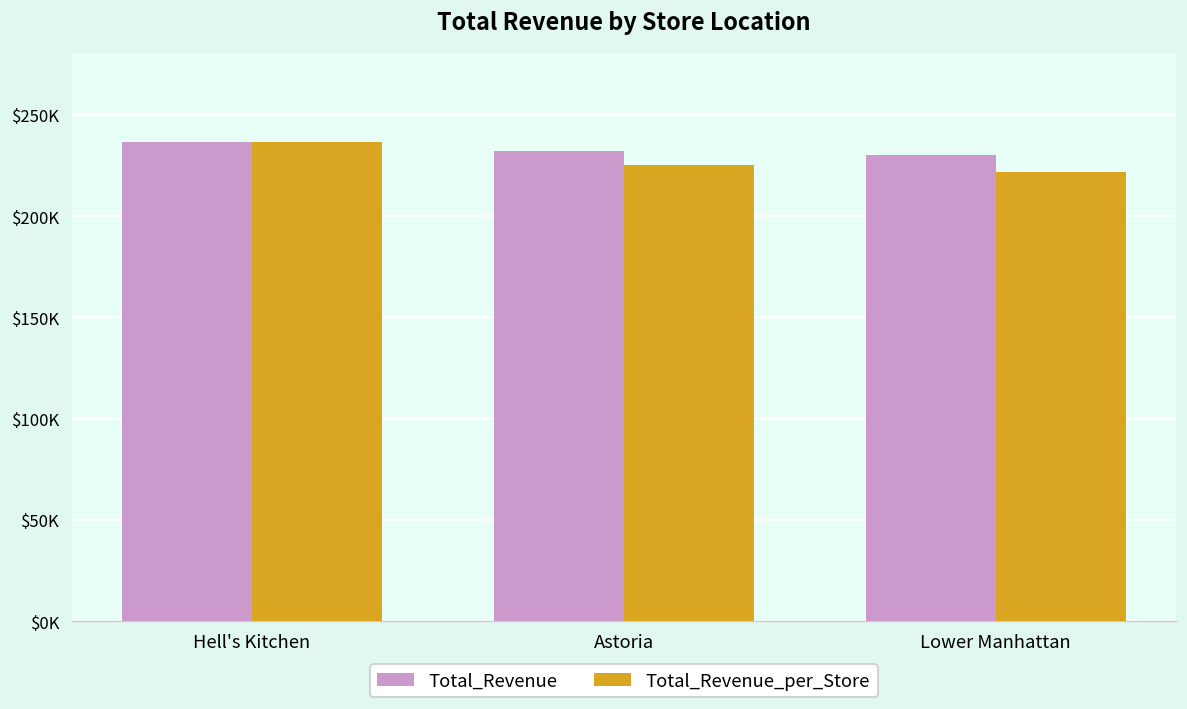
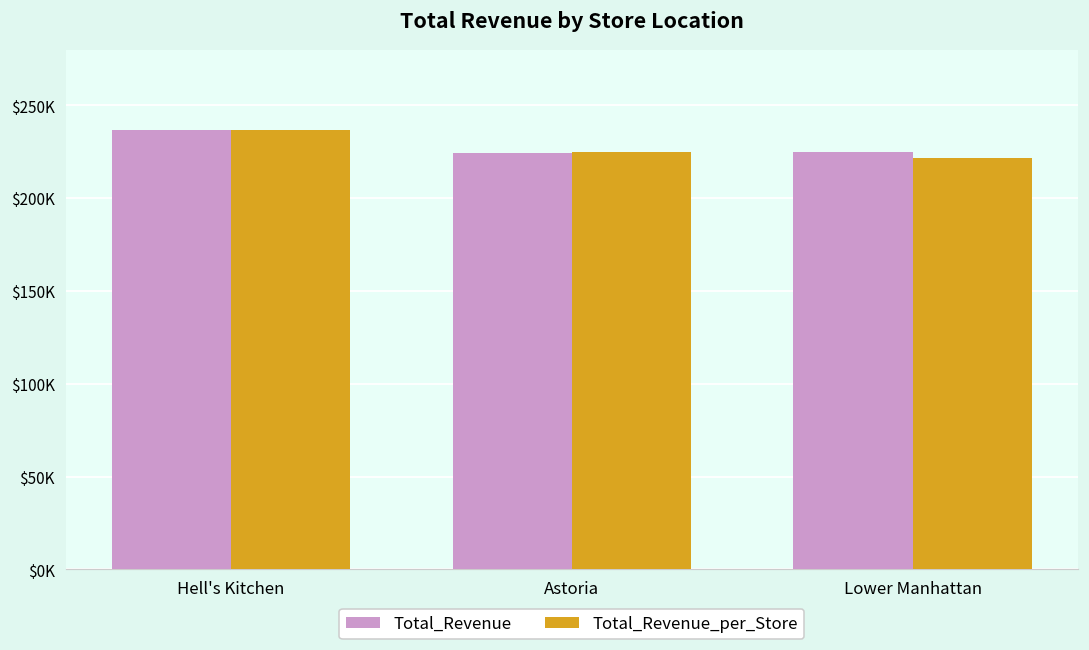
  {
    "Total_Revenue": {
      "Hell's Kitchen": "$237000",
-     "Astoria": "$232000",
-     "Lower Manhattan": "$230000"
+     "Astoria": "$225000",
+     "Lower Manhattan": "$225000"
    },
    "Total_Revenue_per_Store": {
      "Hell's Kitchen": "$237000",
      "Astoria": "$225000",
      "Lower Manhattan": "$222000"
    }
  }
